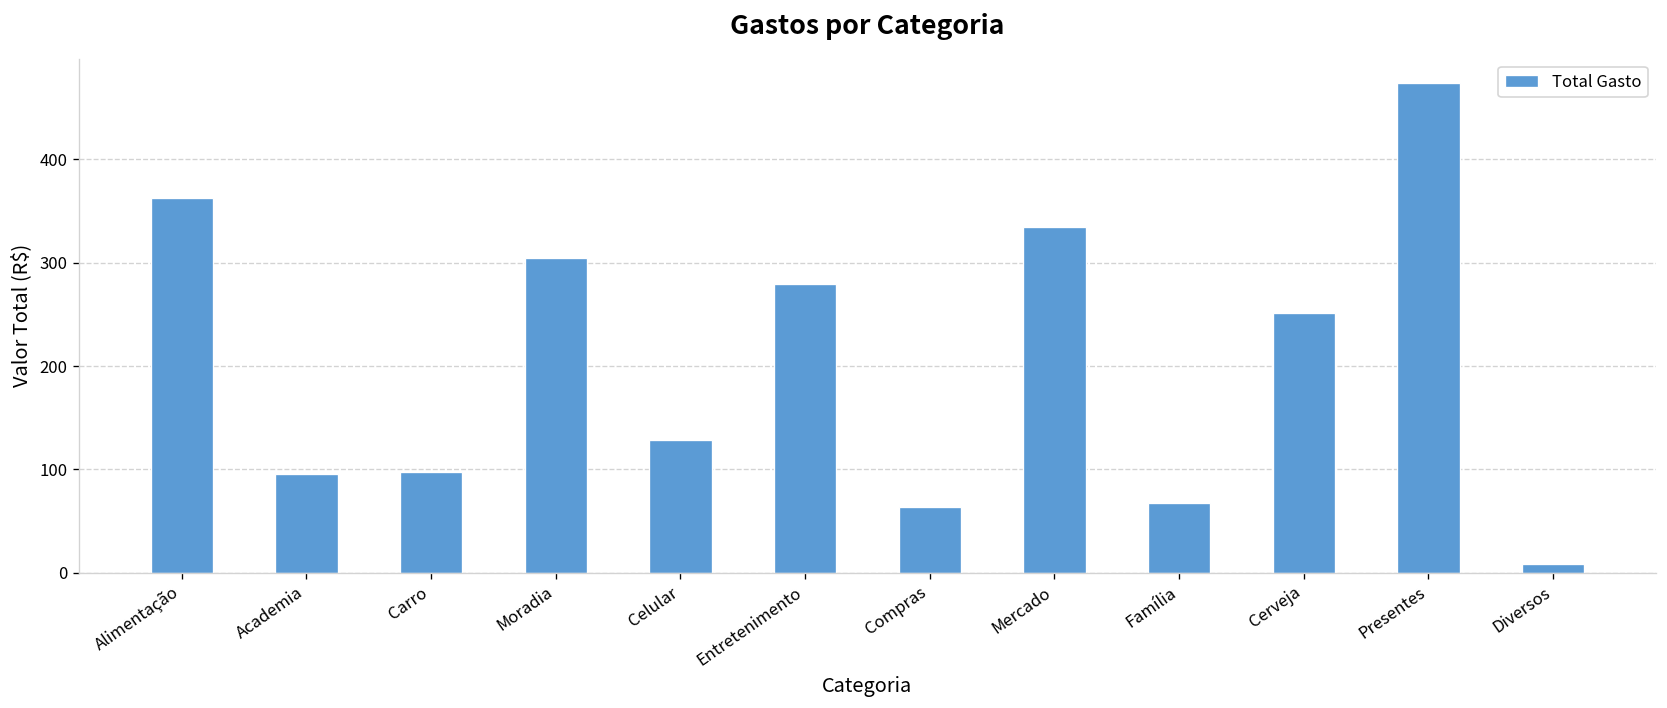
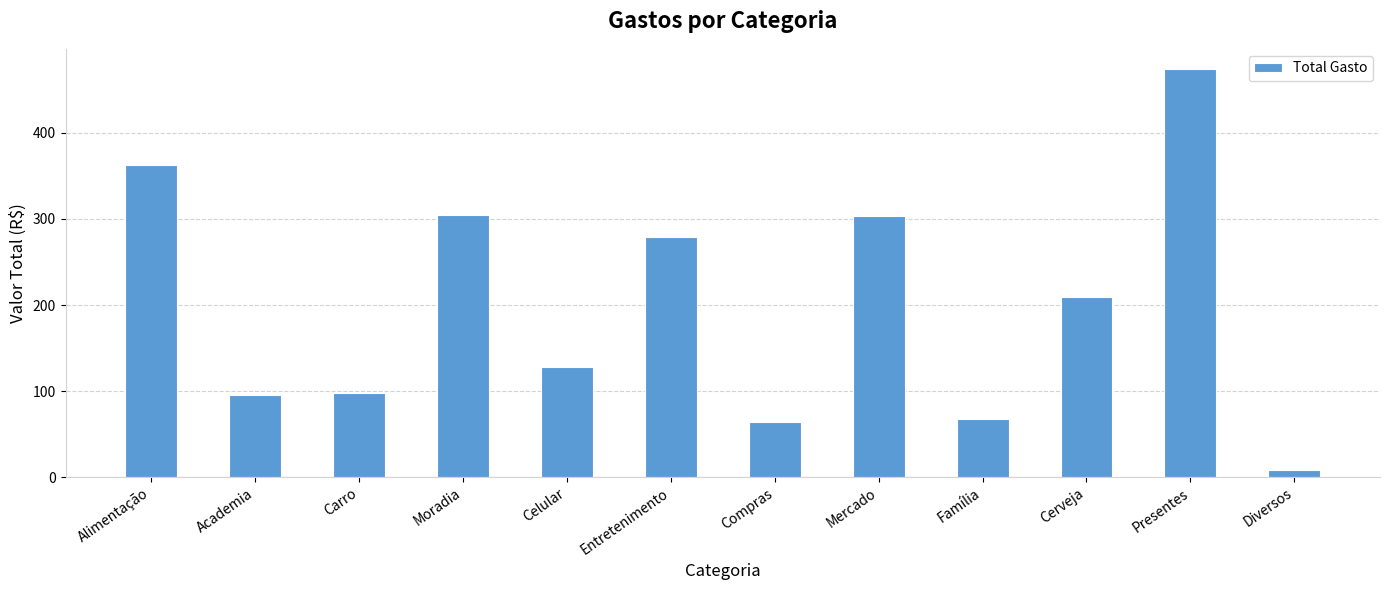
  {
    "Alimentação": 360,
    "Academia": 100,
    "Carro": 100,
    "Moradia": 300,
    "Celular": 130,
    "Entretenimento": 280,
    "Compras": 60,
-   "Mercado": 340,
+   "Mercado": 300,
    "Família": 70,
-   "Cerveja": 250,
+   "Cerveja": 210,
    "Presentes": 470,
    "Diversos": 10
  }
